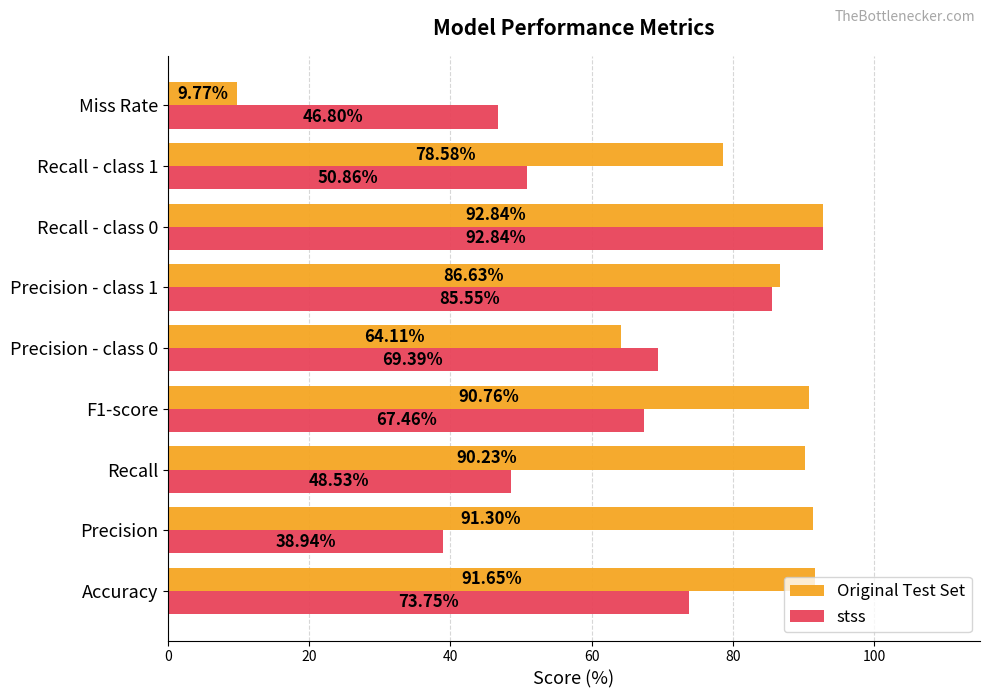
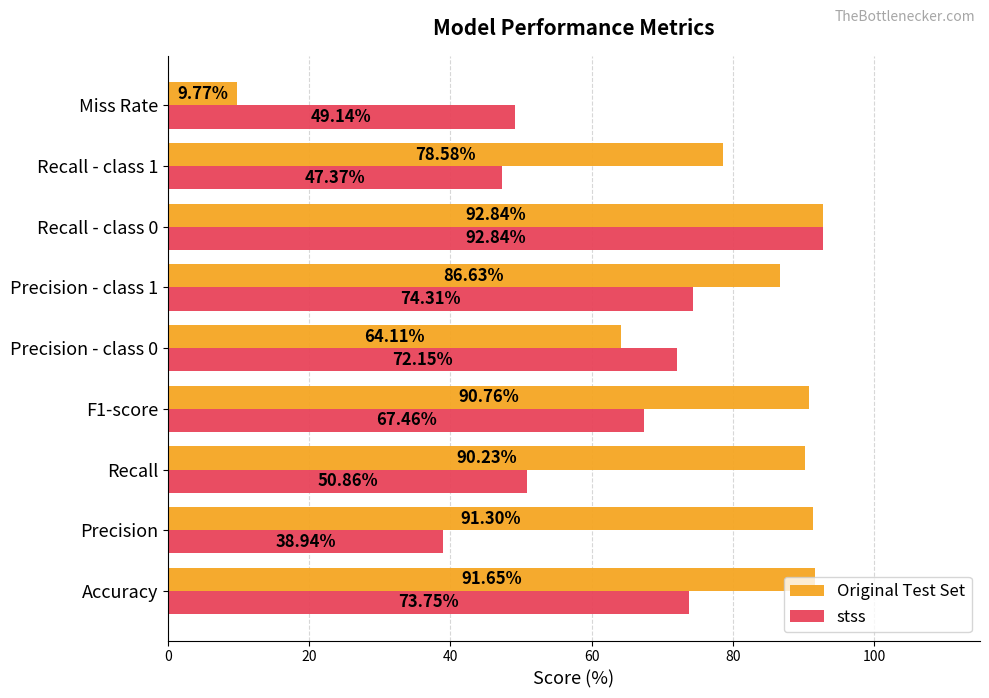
  {
    "Original Test Set": {
      "Miss Rate": "9.77%",
      "Recall - class 1": "78.58%",
      "Recall - class 0": "92.84%",
      "Precision - class 1": "86.63%",
      "Precision - class 0": "64.11%",
      "F1-score": "90.76%",
      "Recall": "90.23%",
      "Precision": "91.30%"
    },
    "stss": {
-     "Miss Rate": "46.80%",
-     "Recall - class 1": "50.86%",
+     "Miss Rate": "49.14%",
+     "Recall - class 1": "47.37%",
      "Recall - class 0": "92.84%",
-     "Precision - class 1": "85.55%",
-     "Precision - class 0": "69.39%",
+     "Precision - class 1": "74.31%",
+     "Precision - class 0": "72.15%",
      "F1-score": "67.46%",
-     "Recall": "48.53%",
+     "Recall": "50.86%",
      "Precision": "38.94%",
      "Accuracy": "73.75%"
    }
  }
